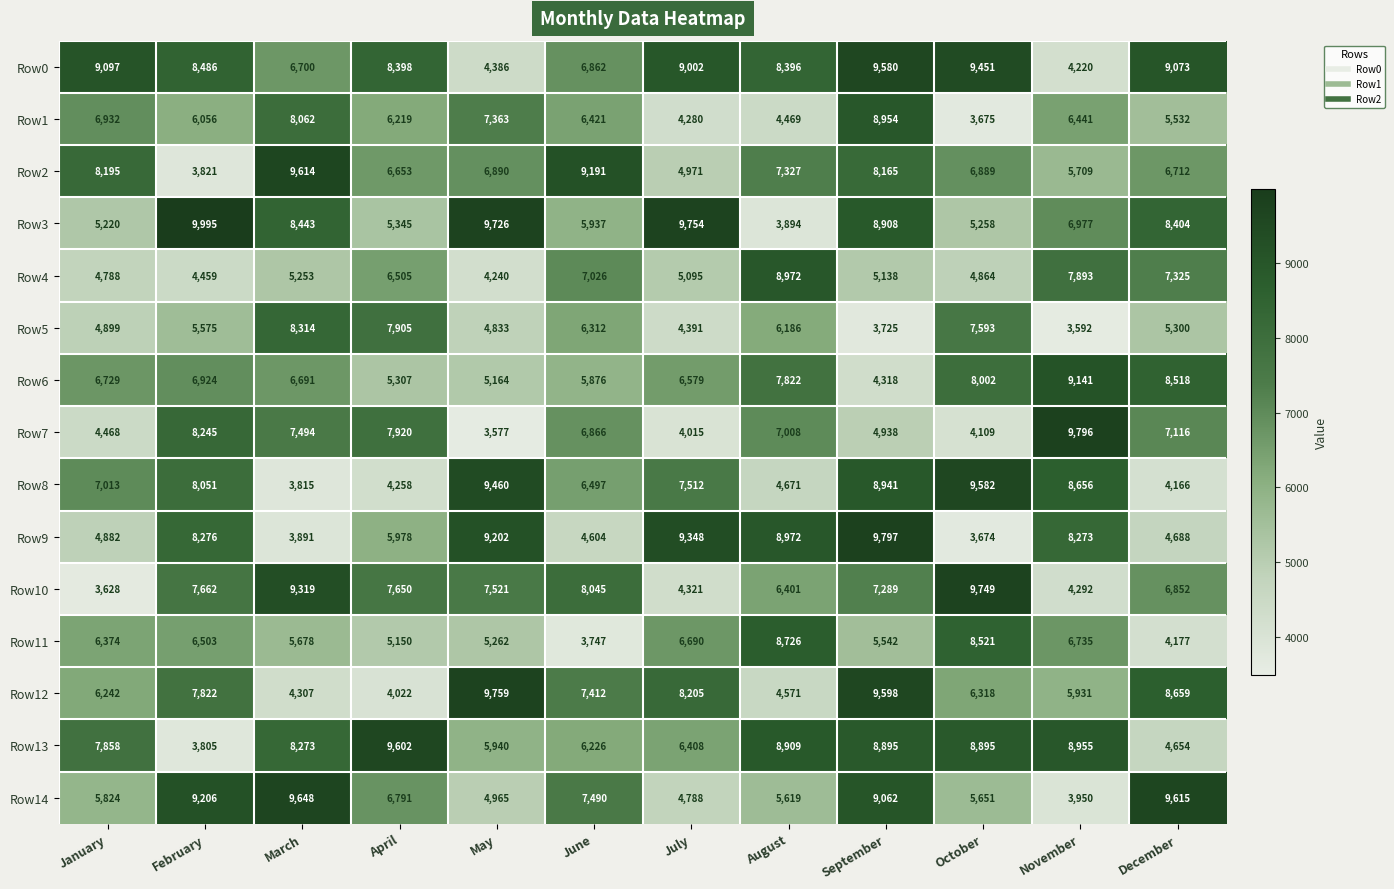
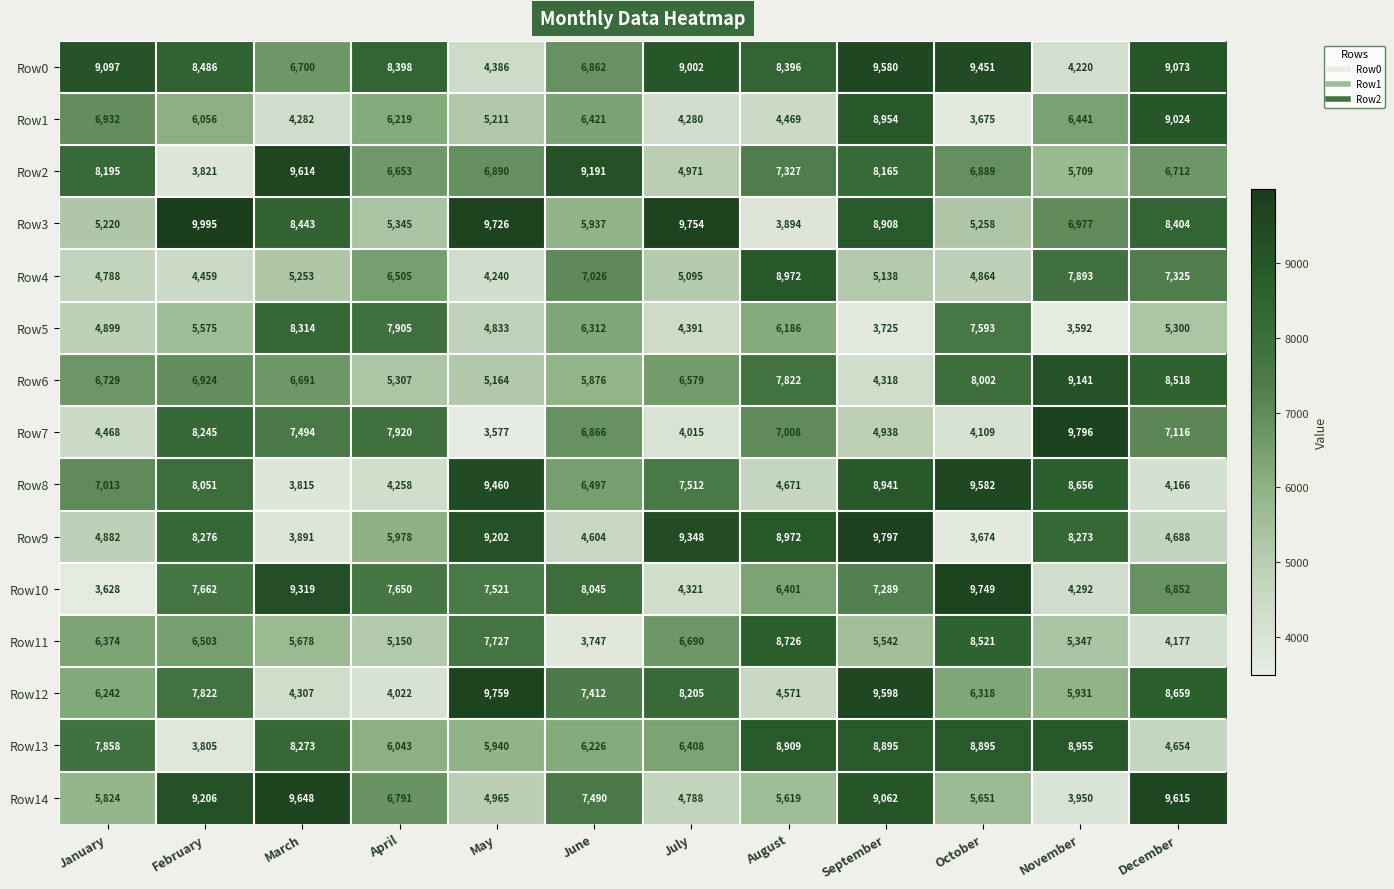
  {
    "Row0": {
      "January": "9,097",
      "February": "8,486",
      "March": "6,700",
      "April": "8,398",
      "May": "4,386",
      "June": "6,862",
      "July": "9,002",
      "August": "8,396",
      "September": "9,580",
      "October": "9,451",
      "November": "4,220",
      "December": "9,073"
    },
    "Row1": {
      "January": "6,932",
      "February": "6,056",
-     "March": "8,062",
+     "March": "4,282",
      "April": "6,219",
-     "May": "7,363",
+     "May": "5,211",
      "June": "6,421",
      "July": "4,280",
      "August": "4,469",
      "September": "8,954",
      "October": "3,675",
      "November": "6,441",
-     "December": "5,532"
+     "December": "9,024"
    },
    "Row2": {
      "January": "8,195",
      "February": "3,821",
      "March": "9,614",
      "April": "6,653",
      "May": "6,890",
      "June": "9,191",
      "July": "4,971",
      "August": "7,327",
      "September": "8,165",
      "October": "6,889",
      "November": "5,709",
      "December": "6,712"
    },
    "Row3": {
      "January": "5,220",
      "February": "9,995",
      "March": "8,443",
      "April": "5,345",
      "May": "9,726",
      "June": "5,937",
      "July": "9,754",
      "August": "3,894",
      "September": "8,908",
      "October": "5,258",
      "November": "6,977",
      "December": "8,404"
    },
    "Row4": {
      "January": "4,788",
      "February": "4,459",
      "March": "5,253",
      "April": "6,505",
      "May": "4,240",
      "June": "7,026",
      "July": "5,095",
      "August": "8,972",
      "September": "5,138",
      "October": "4,864",
      "November": "7,893",
      "December": "7,325"
    },
    "Row5": {
      "January": "4,899",
      "February": "5,575",
      "March": "8,314",
      "April": "7,905",
      "May": "4,833",
      "June": "6,312",
      "July": "4,391",
      "August": "6,186",
      "September": "3,725",
      "October": "7,593",
      "November": "3,592",
      "December": "5,300"
    },
    "Row6": {
      "January": "6,729",
      "February": "6,924",
      "March": "6,691",
      "April": "5,307",
      "May": "5,164",
      "June": "5,876",
      "July": "6,579",
      "August": "7,822",
      "September": "4,318",
      "October": "8,002",
      "November": "9,141",
      "December": "8,518"
    },
    "Row7": {
      "January": "4,468",
      "February": "8,245",
      "March": "7,494",
      "April": "7,920",
      "May": "3,577",
      "June": "6,866",
      "July": "4,015",
      "August": "7,008",
      "September": "4,938",
      "October": "4,109",
      "November": "9,796",
      "December": "7,116"
    },
    "Row8": {
      "January": "7,013",
      "February": "8,051",
      "March": "3,815",
      "April": "4,258",
      "May": "9,460",
      "June": "6,497",
      "July": "7,512",
      "August": "4,671",
      "September": "8,941",
      "October": "9,582",
      "November": "8,656",
      "December": "4,166"
    },
    "Row9": {
      "January": "4,882",
      "February": "8,276",
      "March": "3,891",
      "April": "5,978",
      "May": "9,202",
      "June": "4,604",
      "July": "9,348",
      "August": "8,972",
      "September": "9,797",
      "October": "3,674",
      "November": "8,273",
      "December": "4,688"
    },
    "Row10": {
      "January": "3,628",
      "February": "7,662",
      "March": "9,319",
      "April": "7,650",
      "May": "7,521",
      "June": "8,045",
      "July": "4,321",
      "August": "6,401",
      "September": "7,289",
      "October": "9,749",
      "November": "4,292",
      "December": "6,852"
    },
    "Row11": {
      "January": "6,374",
      "February": "6,503",
      "March": "5,678",
      "April": "5,150",
-     "May": "5,262",
+     "May": "7,727",
      "June": "3,747",
      "July": "6,690",
      "August": "8,726",
      "September": "5,542",
      "October": "8,521",
-     "November": "6,735",
+     "November": "5,347",
      "December": "4,177"
    },
    "Row12": {
      "January": "6,242",
      "February": "7,822",
      "March": "4,307",
      "April": "4,022",
      "May": "9,759",
      "June": "7,412",
      "July": "8,205",
      "August": "4,571",
      "September": "9,598",
      "October": "6,318",
      "November": "5,931",
      "December": "8,659"
    },
    "Row13": {
      "January": "7,858",
      "February": "3,805",
      "March": "8,273",
-     "April": "9,602",
+     "April": "6,043",
      "May": "5,940",
      "June": "6,226",
      "July": "6,408",
      "August": "8,909",
      "September": "8,895",
      "October": "8,895",
      "November": "8,955",
      "December": "4,654"
    },
    "Row14": {
      "January": "5,824",
      "February": "9,206",
      "March": "9,648",
      "April": "6,791",
      "May": "4,965",
      "June": "7,490",
      "July": "4,788",
      "August": "5,619",
      "September": "9,062",
      "October": "5,651",
      "November": "3,950",
      "December": "9,615"
    }
  }
